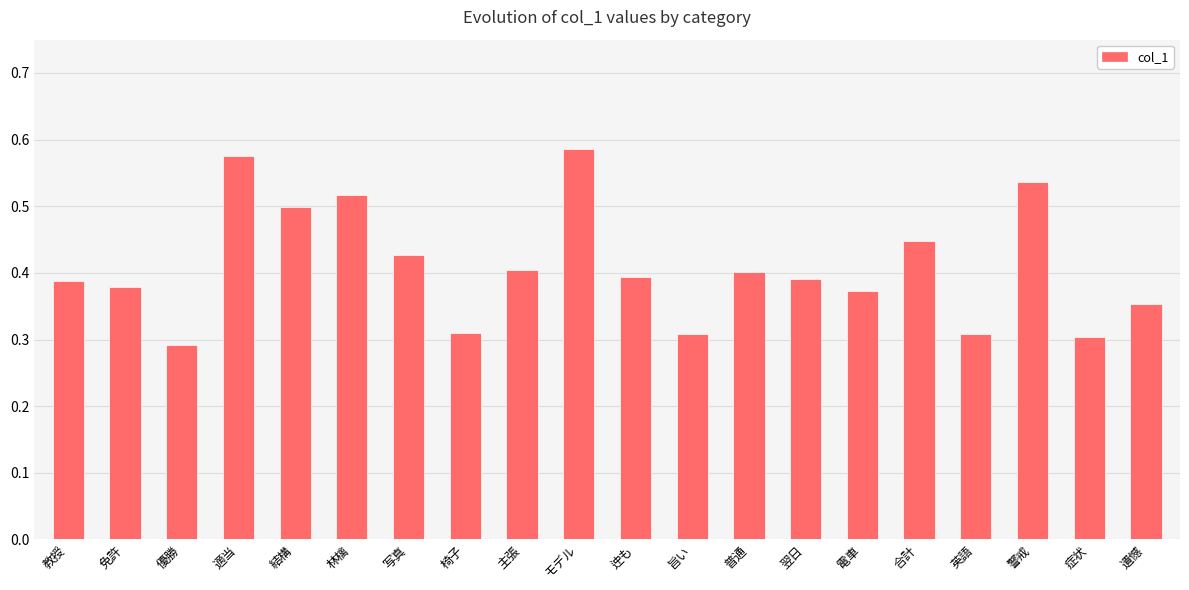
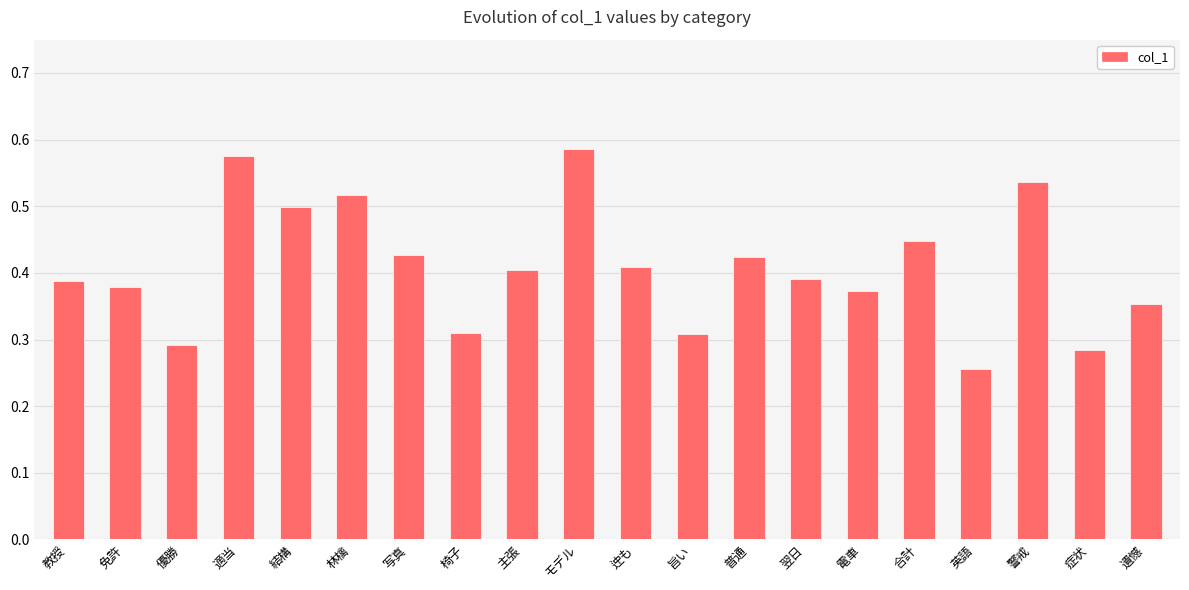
  {
    "教授": 0.39,
    "免許": 0.38,
    "優勝": 0.29,
    "適当": 0.58,
    "結構": 0.50,
    "林檎": 0.52,
    "写真": 0.43,
    "椅子": 0.31,
    "主張": 0.40,
    "モデル": 0.59,
-   "迚も": 0.39,
+   "迚も": 0.41,
    "旨い": 0.31,
-   "普通": 0.40,
+   "普通": 0.42,
    "翌日": 0.39,
    "電車": 0.37,
    "合計": 0.45,
-   "英語": 0.31,
+   "英語": 0.26,
    "警戒": 0.54,
-   "症状": 0.30,
+   "症状": 0.28,
    "遺憾": 0.35
  }
